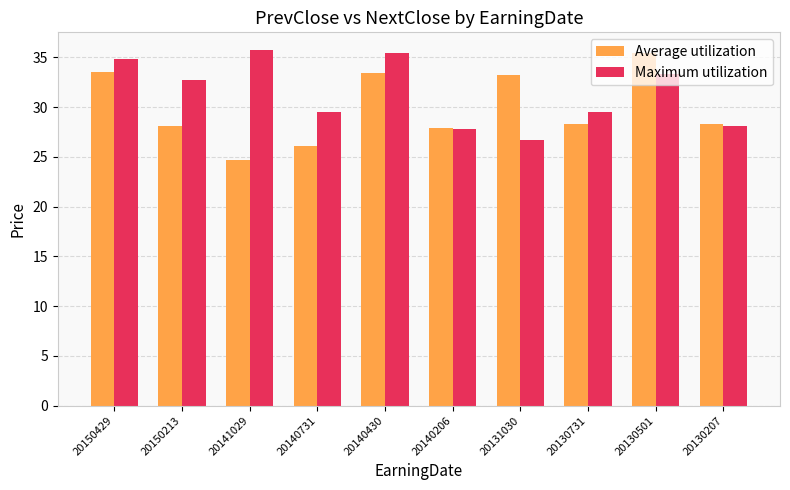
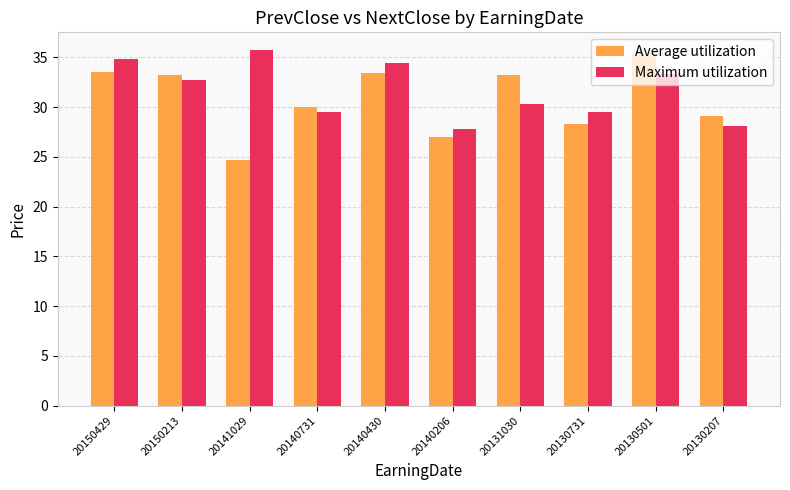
  {
    "Average utilization": {
      "20150429": 34,
-     "20150213": 28,
+     "20150213": 33,
      "20141029": 25,
-     "20140731": 26,
+     "20140731": 30,
      "20140430": 33,
-     "20140206": 28,
+     "20140206": 27,
      "20131030": 33,
      "20130731": 28,
-     "20130207": 28
+     "20130207": 29
    },
    "Maximum utilization": {
      "20150429": 35,
      "20150213": 33,
      "20141029": 36,
      "20140731": 30,
-     "20140430": 35,
+     "20140430": 34,
      "20140206": 28,
-     "20131030": 27,
+     "20131030": 30,
      "20130731": 30,
      "20130207": 28
    }
  }
